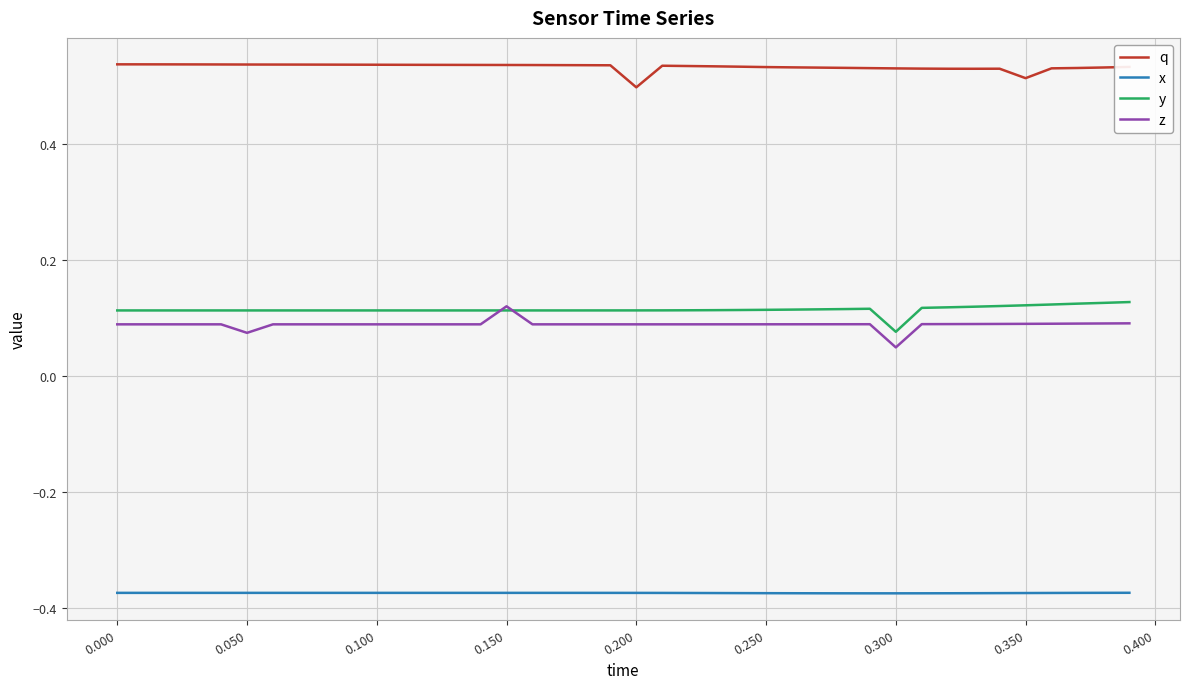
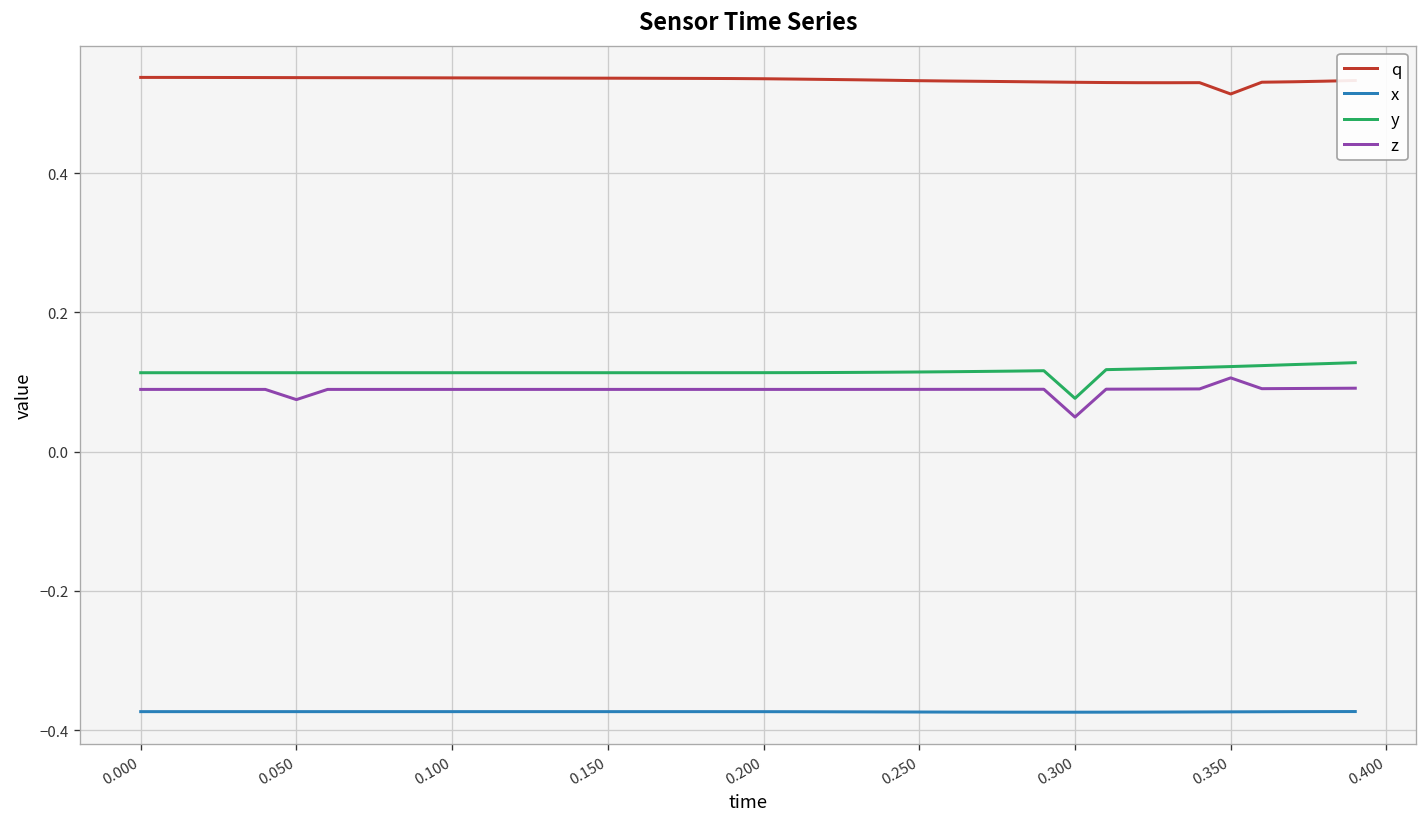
  {
    "q": {
      "0.000": 0.54,
      "0.050": 0.54,
      "0.100": 0.54,
      "0.150": 0.54,
-     "0.200": 0.50,
+     "0.200": 0.54,
      "0.250": 0.53,
      "0.300": 0.53,
      "0.350": 0.51
    },
    "x": {
      "0.000": -0.37,
      "0.050": -0.37,
      "0.100": -0.37,
      "0.150": -0.37,
      "0.200": -0.37,
      "0.250": -0.37,
      "0.300": -0.37,
      "0.350": -0.37
    },
    "y": {
      "0.000": 0.11,
      "0.050": 0.11,
      "0.100": 0.11,
      "0.150": 0.11,
      "0.200": 0.11,
      "0.250": 0.11,
      "0.300": 0.08,
      "0.350": 0.12
    },
    "z": {
      "0.000": 0.09,
      "0.050": 0.07,
      "0.100": 0.09,
-     "0.150": 0.12,
+     "0.150": 0.09,
      "0.200": 0.09,
      "0.250": 0.09,
      "0.300": 0.05,
-     "0.350": 0.09
+     "0.350": 0.11
    }
  }
